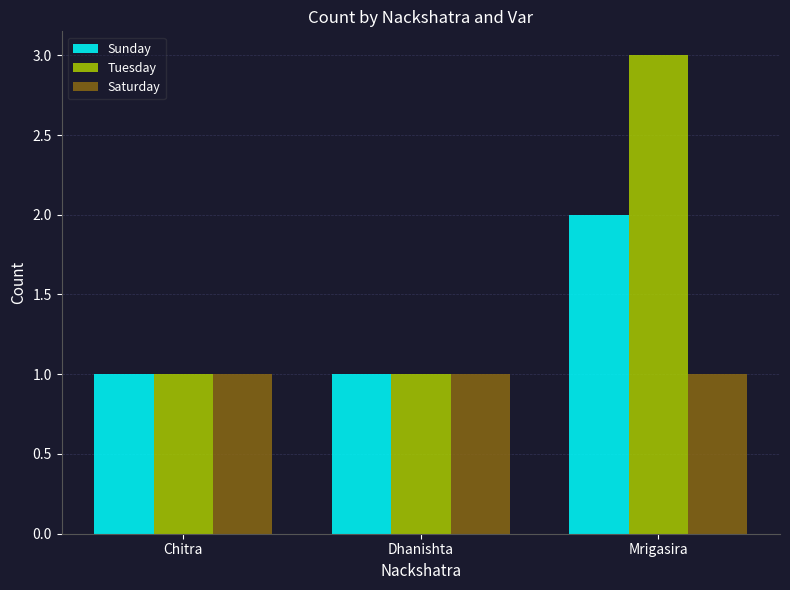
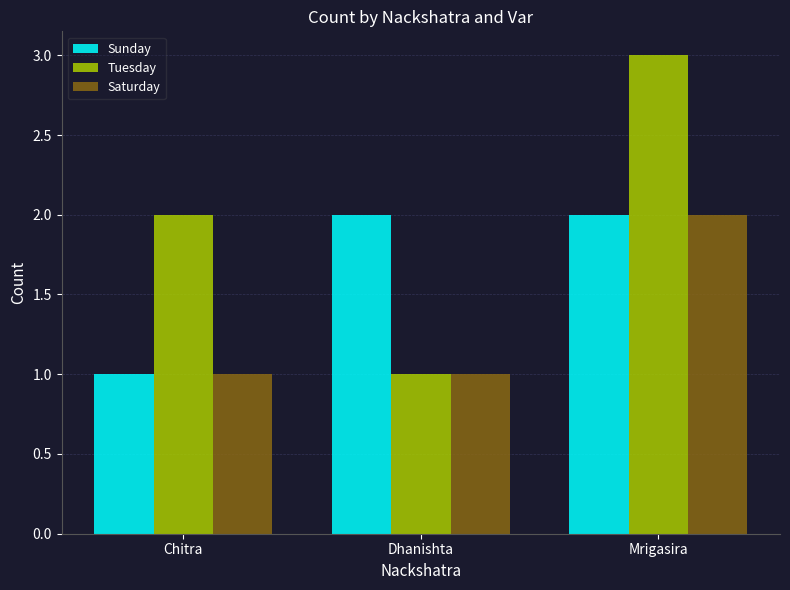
  {
    "Sunday": {
      "Chitra": 1,
-     "Dhanishta": 1,
+     "Dhanishta": 2,
      "Mrigasira": 2
    },
    "Tuesday": {
-     "Chitra": 1,
+     "Chitra": 2,
      "Dhanishta": 1,
      "Mrigasira": 3
    },
    "Saturday": {
      "Chitra": 1,
      "Dhanishta": 1,
-     "Mrigasira": 1
+     "Mrigasira": 2
    }
  }
